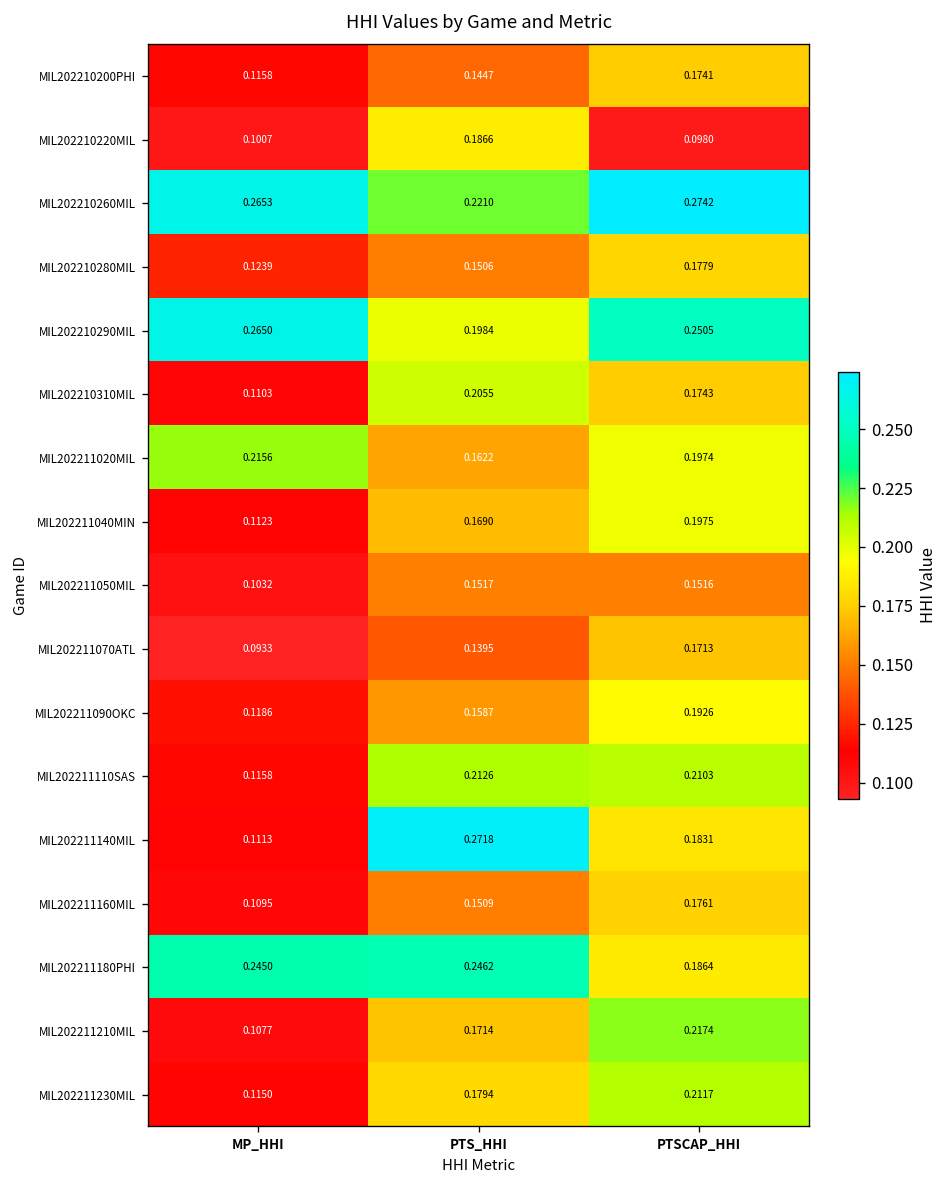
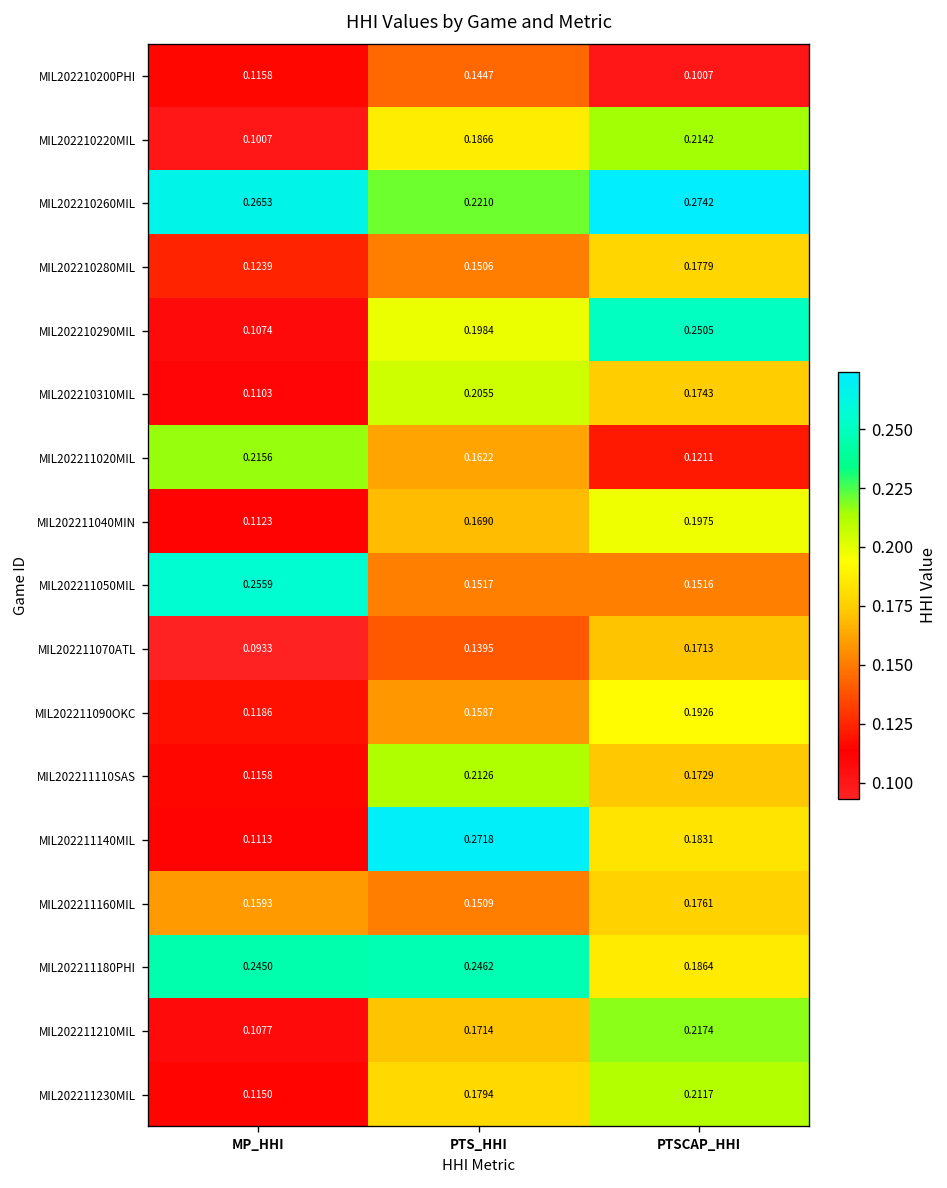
  {
    "MIL202210200PHI": {
      "MP_HHI": 0.1158,
      "PTS_HHI": 0.1447,
-     "PTSCAP_HHI": 0.1741
+     "PTSCAP_HHI": 0.1007
    },
    "MIL202210220MIL": {
      "MP_HHI": 0.1007,
      "PTS_HHI": 0.1866,
-     "PTSCAP_HHI": 0.0980
+     "PTSCAP_HHI": 0.2142
    },
    "MIL202210260MIL": {
      "MP_HHI": 0.2653,
      "PTS_HHI": 0.2210,
      "PTSCAP_HHI": 0.2742
    },
    "MIL202210280MIL": {
      "MP_HHI": 0.1239,
      "PTS_HHI": 0.1506,
      "PTSCAP_HHI": 0.1779
    },
    "MIL202210290MIL": {
-     "MP_HHI": 0.2650,
+     "MP_HHI": 0.1074,
      "PTS_HHI": 0.1984,
      "PTSCAP_HHI": 0.2505
    },
    "MIL202210310MIL": {
      "MP_HHI": 0.1103,
      "PTS_HHI": 0.2055,
      "PTSCAP_HHI": 0.1743
    },
    "MIL202211020MIL": {
      "MP_HHI": 0.2156,
      "PTS_HHI": 0.1622,
-     "PTSCAP_HHI": 0.1974
+     "PTSCAP_HHI": 0.1211
    },
    "MIL202211040MIN": {
      "MP_HHI": 0.1123,
      "PTS_HHI": 0.1690,
      "PTSCAP_HHI": 0.1975
    },
    "MIL202211050MIL": {
-     "MP_HHI": 0.1032,
+     "MP_HHI": 0.2559,
      "PTS_HHI": 0.1517,
      "PTSCAP_HHI": 0.1516
    },
    "MIL202211070ATL": {
      "MP_HHI": 0.0933,
      "PTS_HHI": 0.1395,
      "PTSCAP_HHI": 0.1713
    },
    "MIL202211090OKC": {
      "MP_HHI": 0.1186,
      "PTS_HHI": 0.1587,
      "PTSCAP_HHI": 0.1926
    },
    "MIL202211110SAS": {
      "MP_HHI": 0.1158,
      "PTS_HHI": 0.2126,
-     "PTSCAP_HHI": 0.2103
+     "PTSCAP_HHI": 0.1729
    },
    "MIL202211140MIL": {
      "MP_HHI": 0.1113,
      "PTS_HHI": 0.2718,
      "PTSCAP_HHI": 0.1831
    },
    "MIL202211160MIL": {
-     "MP_HHI": 0.1095,
+     "MP_HHI": 0.1593,
      "PTS_HHI": 0.1509,
      "PTSCAP_HHI": 0.1761
    },
    "MIL202211180PHI": {
      "MP_HHI": 0.2450,
      "PTS_HHI": 0.2462,
      "PTSCAP_HHI": 0.1864
    },
    "MIL202211210MIL": {
      "MP_HHI": 0.1077,
      "PTS_HHI": 0.1714,
      "PTSCAP_HHI": 0.2174
    },
    "MIL202211230MIL": {
      "MP_HHI": 0.1150,
      "PTS_HHI": 0.1794,
      "PTSCAP_HHI": 0.2117
    }
  }
